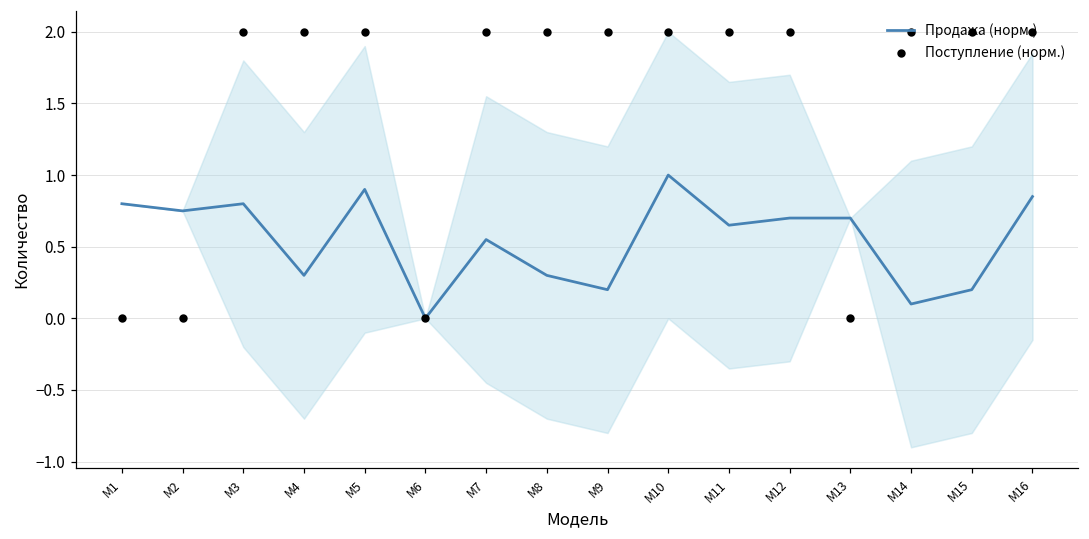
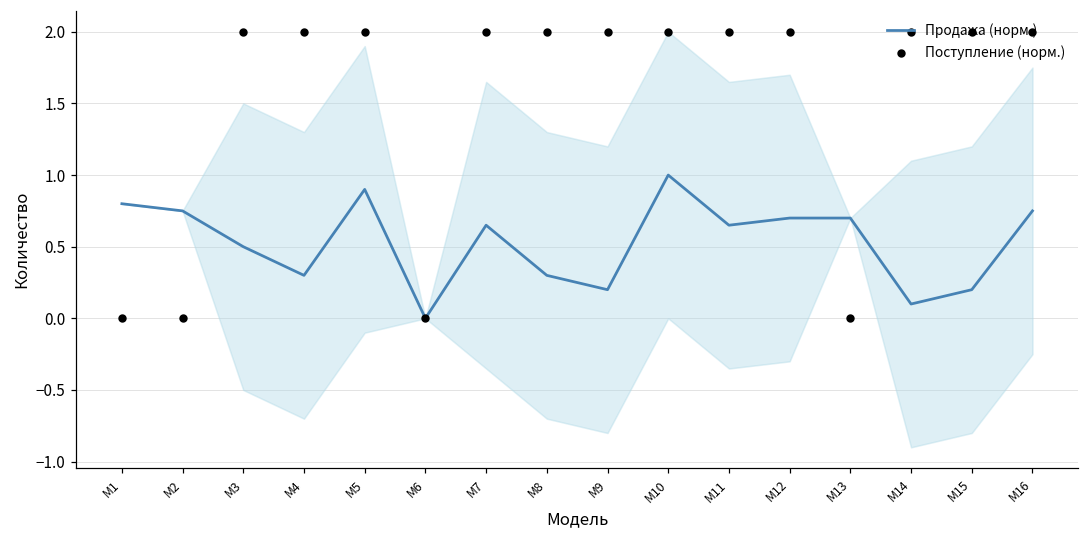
  {
    "Продажа (норм.)": {
-     "M3": 0.80,
+     "M3": 0.50,
      "M4": 0.30,
      "M5": 0.90,
-     "M7": 0.55,
+     "M7": 0.65,
      "M8": 0.30,
      "M9": 0.20,
      "M10": 1.00,
      "M11": 0.65,
      "M12": 0.70,
      "M14": 0.10,
      "M15": 0.20,
-     "M16": 0.85
+     "M16": 0.75
    }
  }
